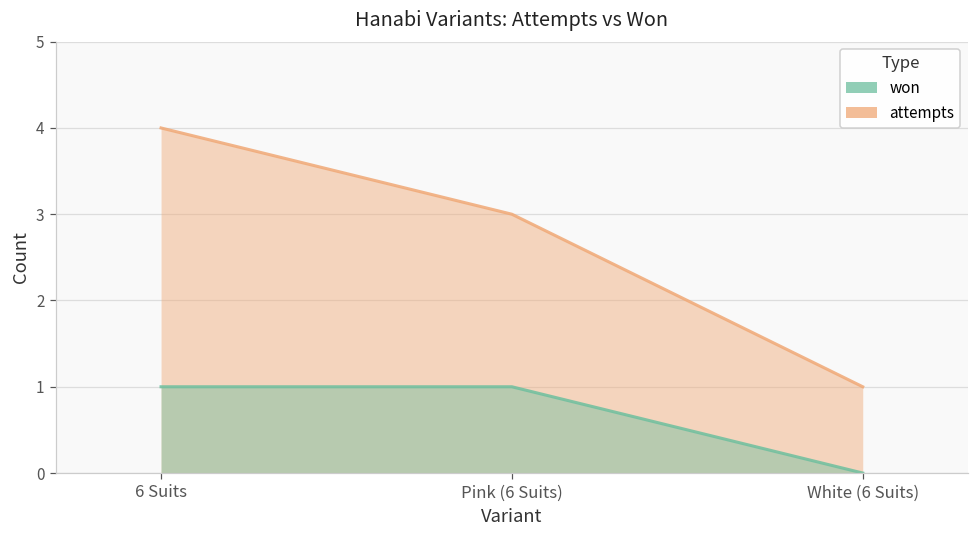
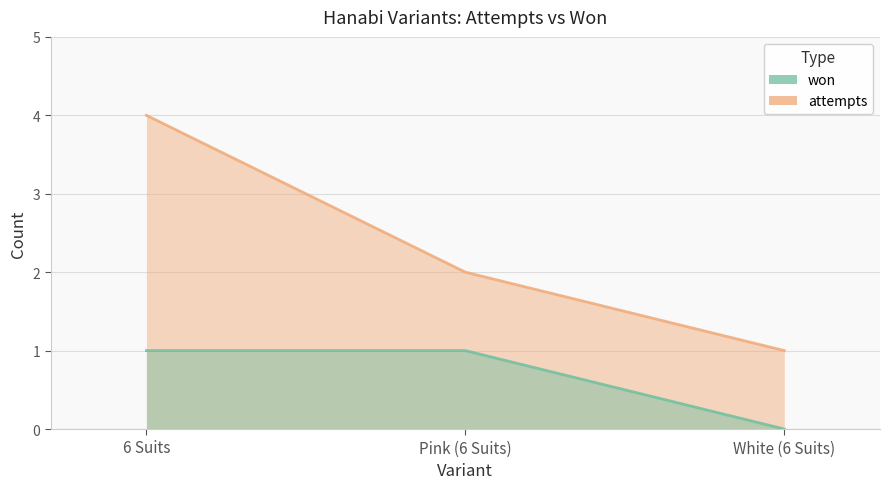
  {
    "attempts": {
      "6 Suits": 4,
-     "Pink (6 Suits)": 3,
+     "Pink (6 Suits)": 2,
      "White (6 Suits)": 1
    },
    "won": {
      "6 Suits": 1,
      "Pink (6 Suits)": 1,
      "White (6 Suits)": 0
    }
  }
